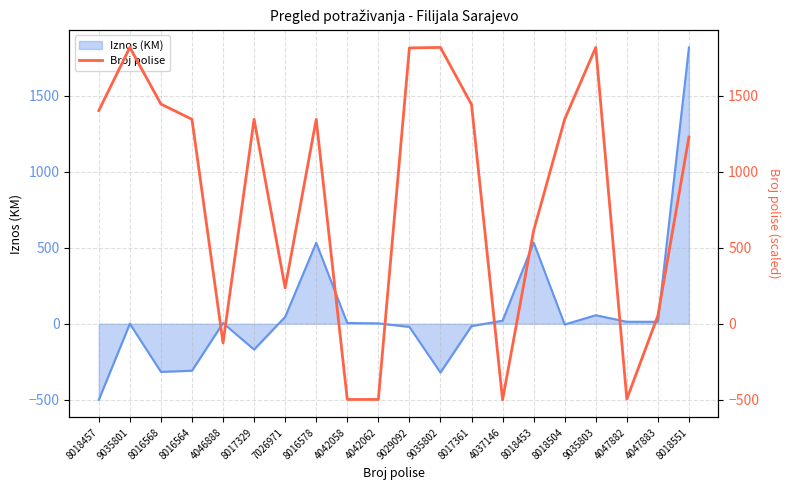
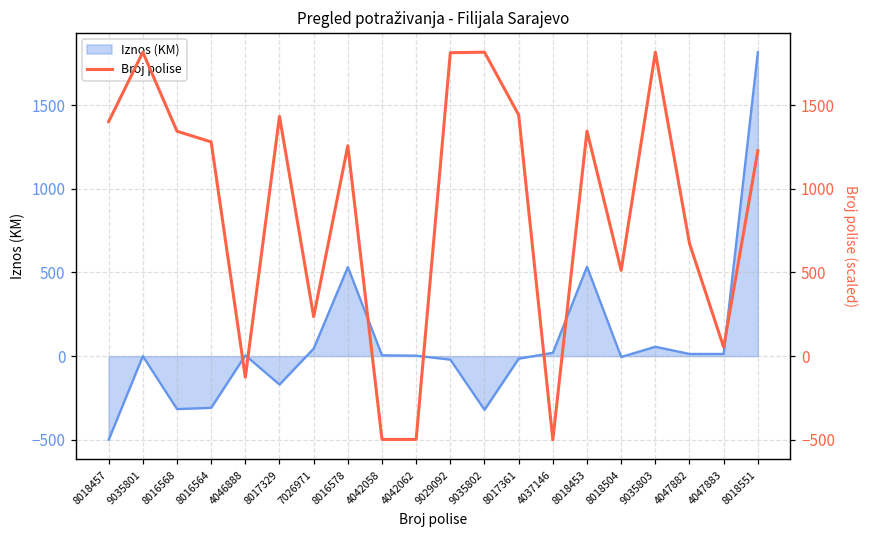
  {
    "Broj polise": {
      "8018457": 1400,
-     "8016568": 1440,
-     "8016564": 1340,
+     "8016568": 1340,
+     "8016564": 1280,
      "4046888": -130,
-     "8017329": 1340,
+     "8017329": 1430,
      "7026971": 240,
-     "8016578": 1340,
+     "8016578": 1260,
      "4042058": -500,
      "4042062": -500,
      "9029092": 1810,
      "9035802": 1820,
      "8017361": 1440,
      "4037146": -500,
-     "8018453": 610,
-     "8018504": 1340,
+     "8018453": 1340,
+     "8018504": 510,
      "9035803": 1820,
-     "4047882": -500,
+     "4047882": 670,
      "4047883": 50,
      "8018551": 1230
    }
  }
